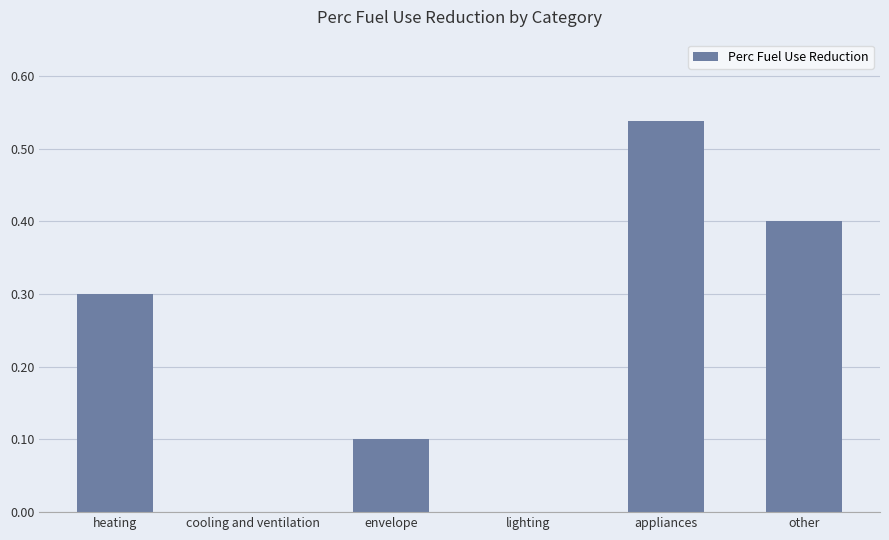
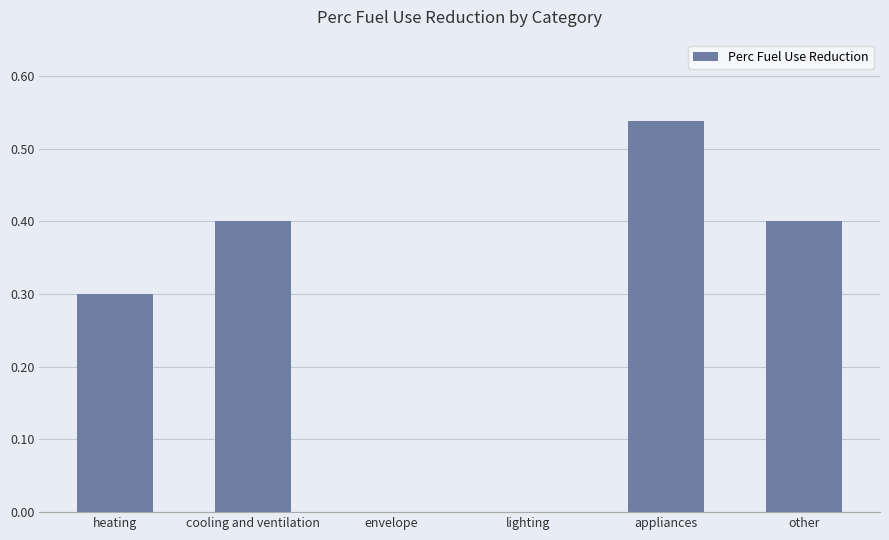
  {
    "heating": 0.3,
-   "cooling and ventilation": 0.0,
-   "envelope": 0.1,
+   "cooling and ventilation": 0.4,
+   "envelope": 0.0,
    "lighting": 0.0,
    "appliances": 0.54,
    "other": 0.4
  }
